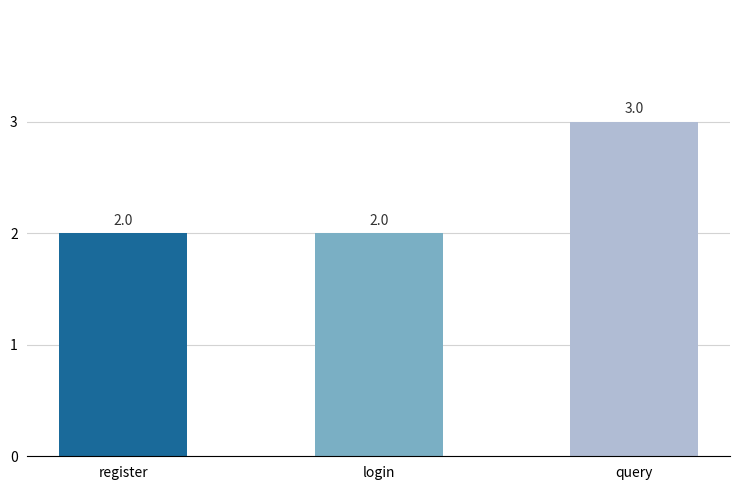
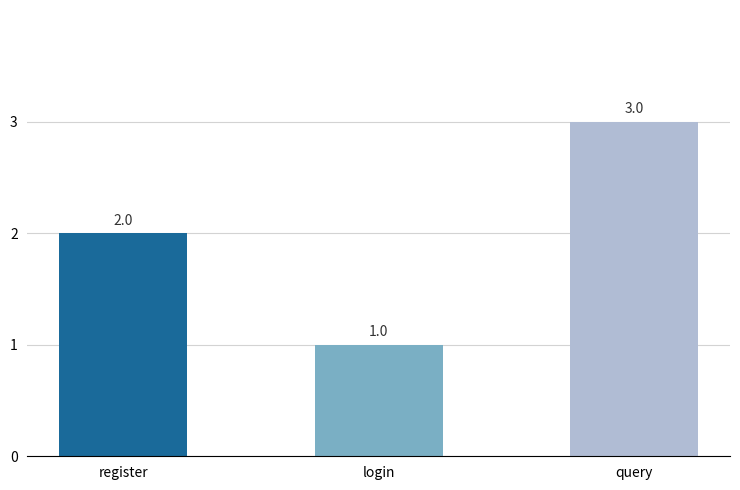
  {
    "register": 2.0,
-   "login": 2.0,
+   "login": 1.0,
    "query": 3.0
  }
